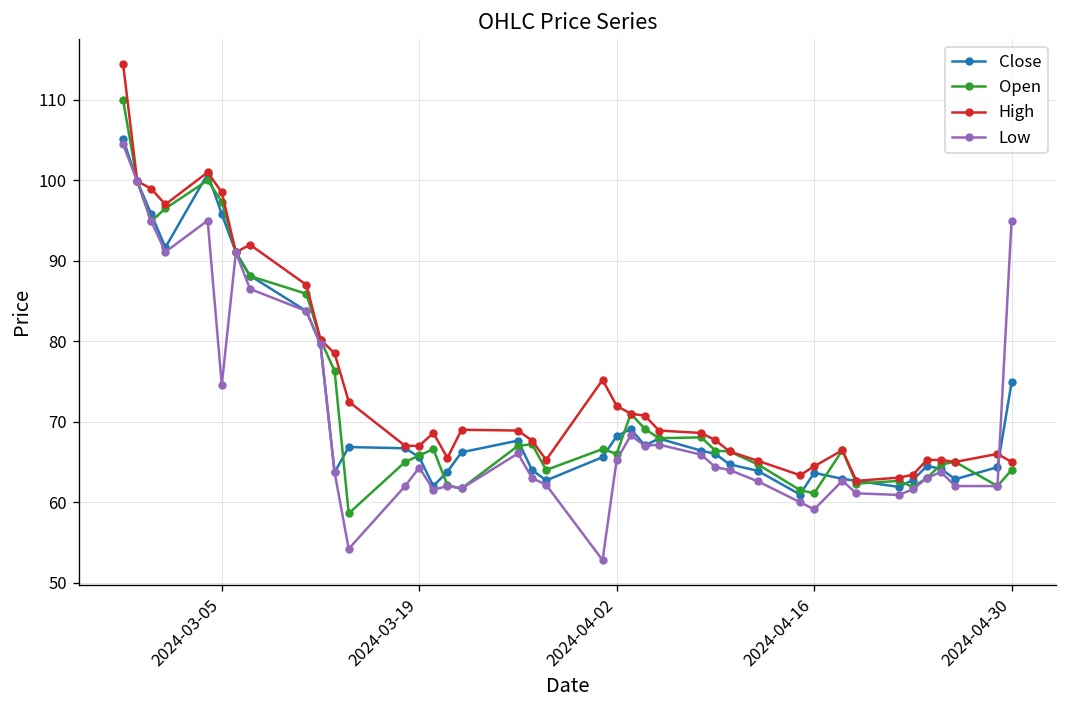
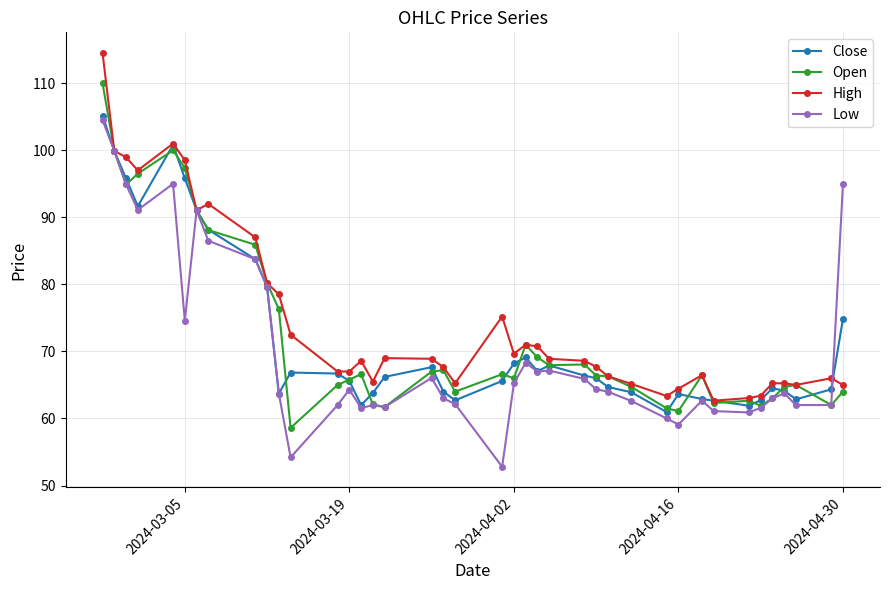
  {
    "Close": {
      "2024-03-05": 96,
      "2024-04-02": 68,
      "2024-04-16": 64,
      "2024-04-30": 75
    },
    "Open": {
      "2024-03-05": 97,
      "2024-04-02": 66,
      "2024-04-16": 61,
      "2024-04-30": 64
    },
    "High": {
      "2024-03-05": 99,
      "2024-03-19": 67,
-     "2024-04-02": 72,
+     "2024-04-02": 70,
      "2024-04-16": 64,
      "2024-04-30": 65
    },
    "Low": {
      "2024-03-05": 75,
      "2024-03-19": 64,
      "2024-04-02": 65,
      "2024-04-16": 59,
      "2024-04-30": 95
    }
  }
